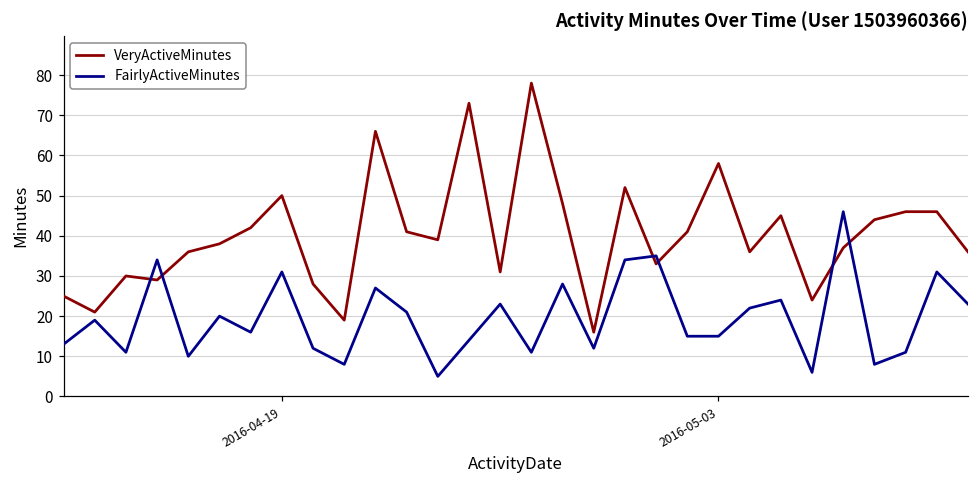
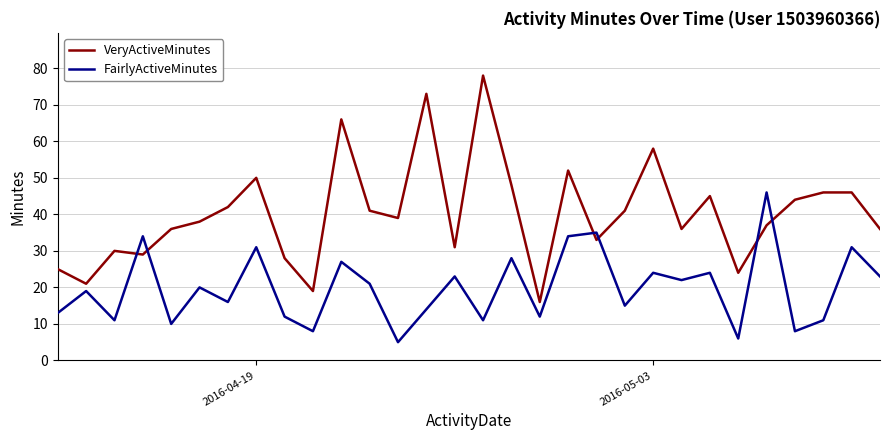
  {
    "VeryActiveMinutes": {
      "2016-04-19": 50,
      "2016-05-03": 58
    },
    "FairlyActiveMinutes": {
      "2016-04-19": 31,
-     "2016-05-03": 15
+     "2016-05-03": 24
    }
  }
